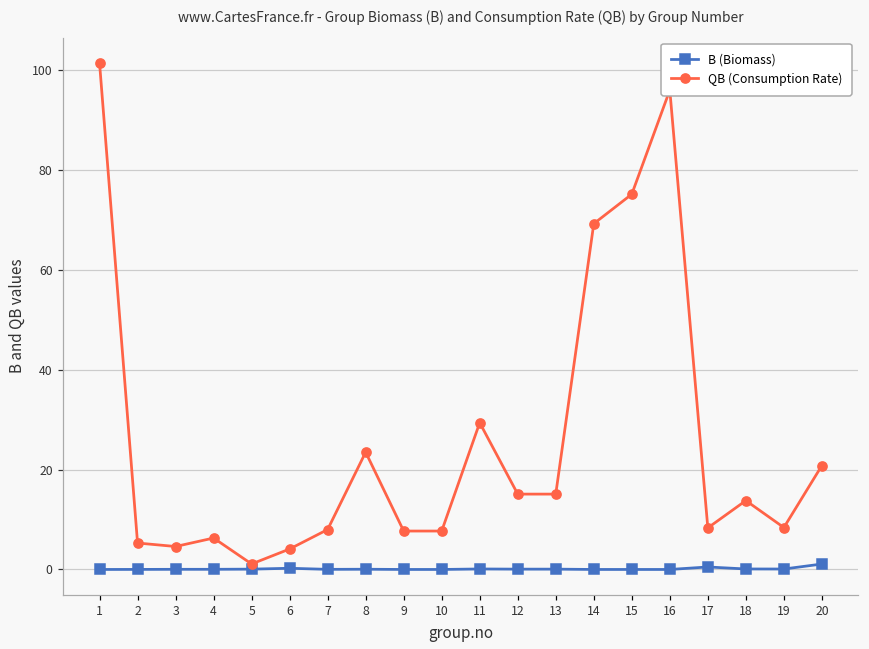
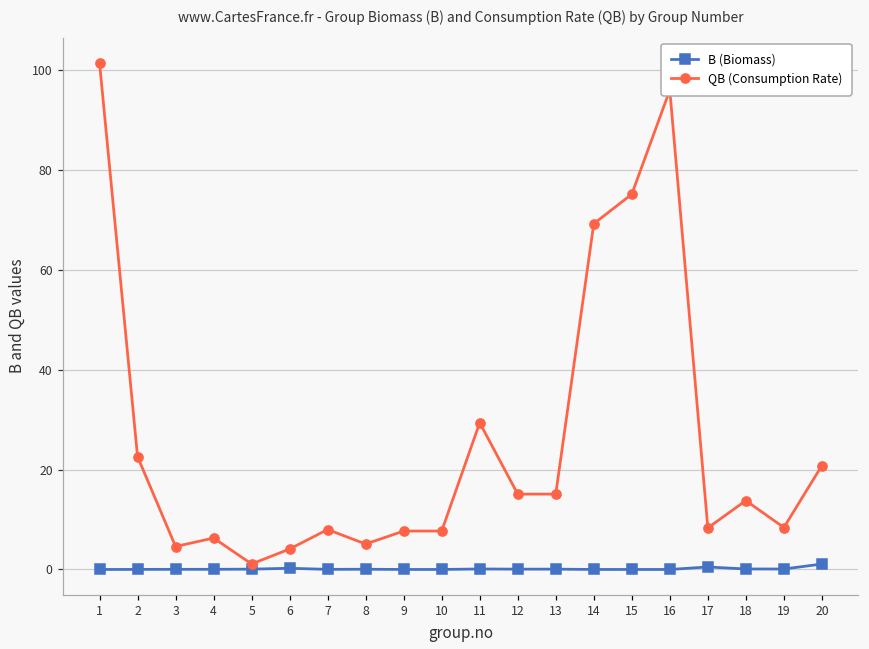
  {
    "B (Biomass)": {
      "1": 0,
      "2": 0,
      "3": 0,
      "4": 0,
      "5": 0,
      "6": 0,
      "7": 0,
      "8": 0,
      "9": 0,
      "10": 0,
      "11": 0,
      "12": 0,
      "13": 0,
      "14": 0,
      "15": 0,
      "16": 0,
      "17": 1,
      "18": 0,
      "19": 0,
      "20": 1
    },
    "QB (Consumption Rate)": {
      "1": 102,
-     "2": 5,
+     "2": 23,
      "3": 5,
      "4": 6,
      "5": 1,
      "6": 4,
      "7": 8,
-     "8": 24,
+     "8": 5,
      "9": 8,
      "10": 8,
      "11": 29,
      "12": 15,
      "13": 15,
      "14": 69,
      "15": 75,
      "17": 8,
      "18": 14,
      "19": 8,
      "20": 21
    }
  }
